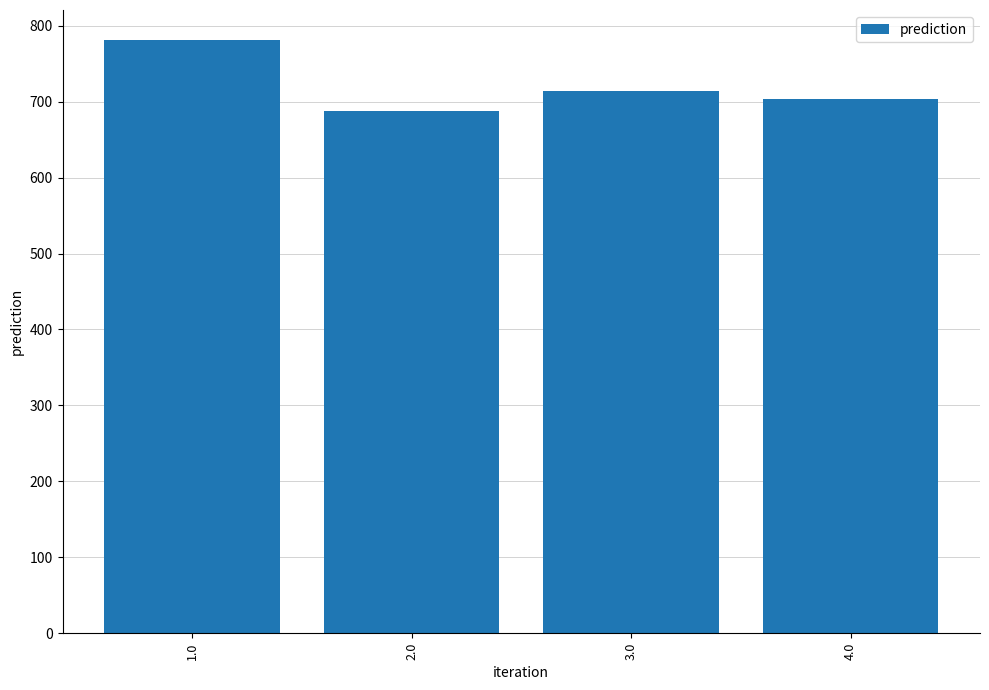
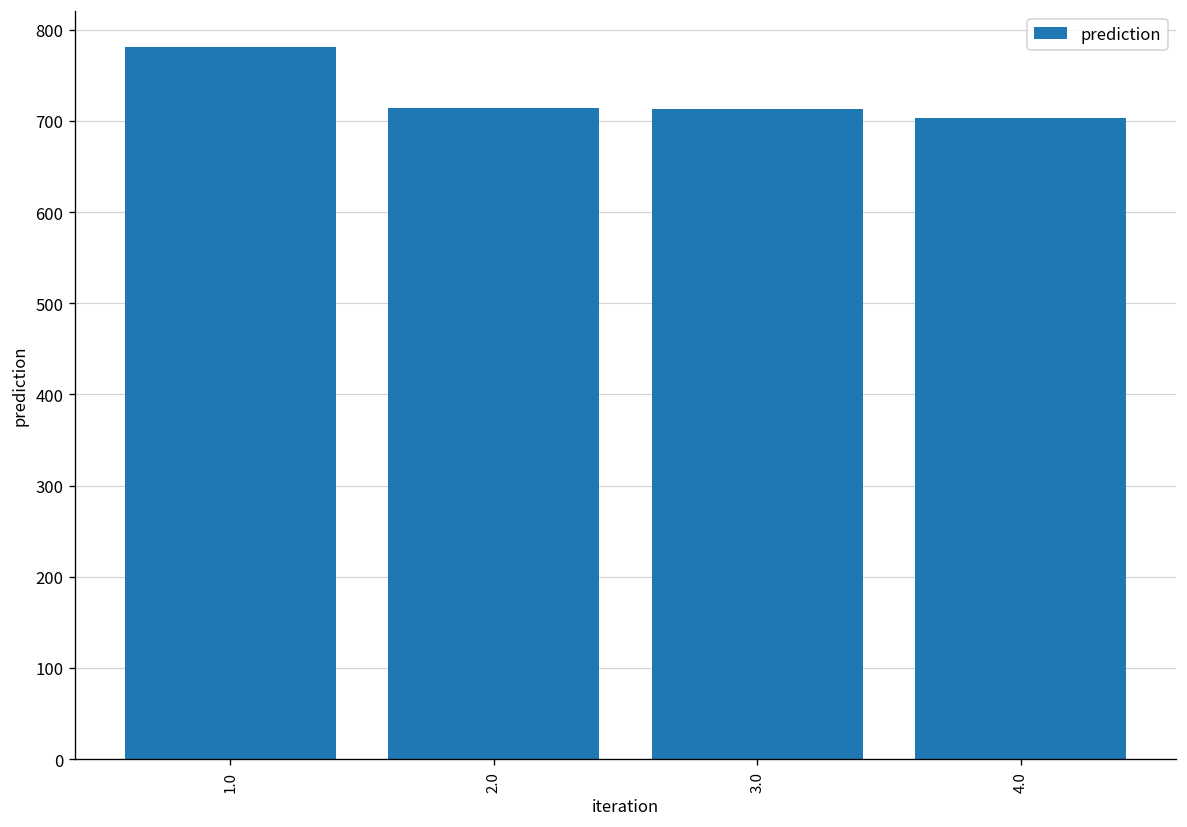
  {
    "1.0": 780,
-   "2.0": 690,
+   "2.0": 710,
    "3.0": 710,
    "4.0": 700
  }
